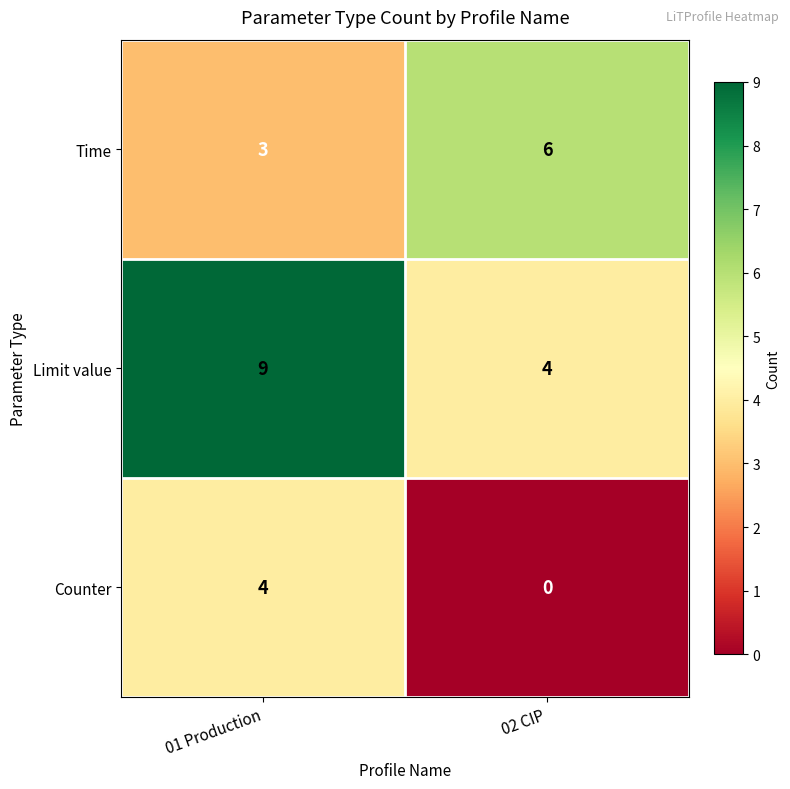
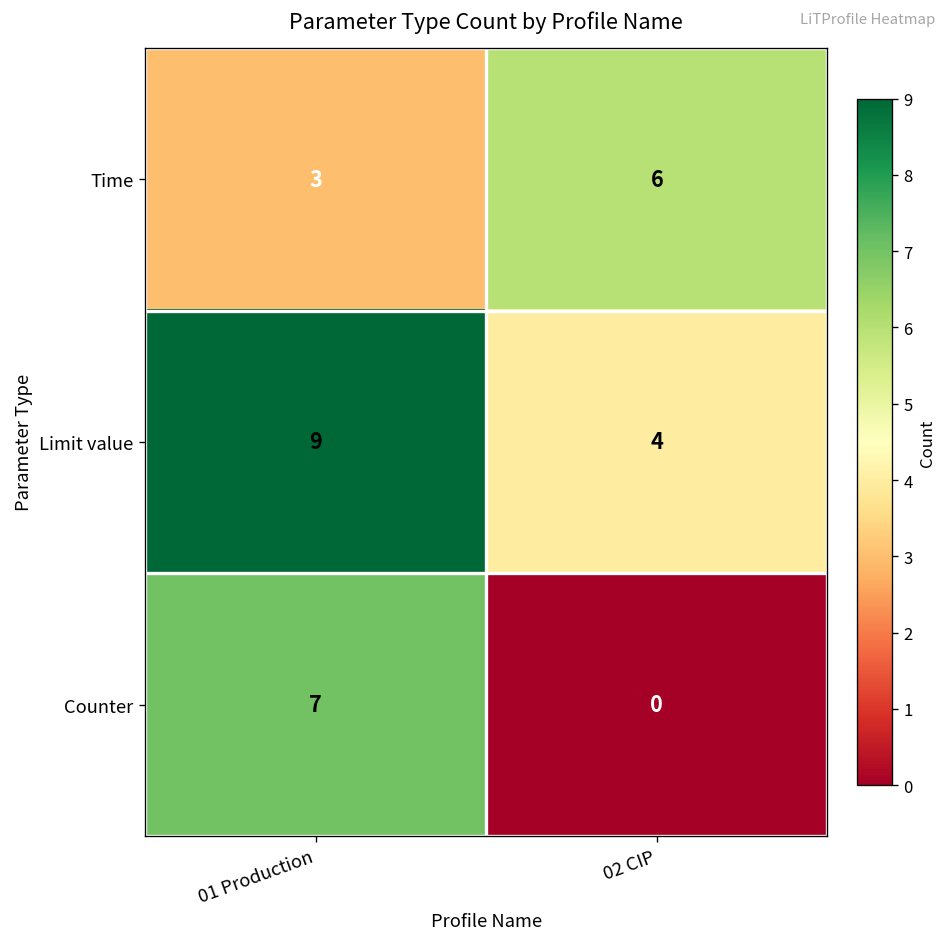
  {
    "Time": {
      "01 Production": 3,
      "02 CIP": 6
    },
    "Limit value": {
      "01 Production": 9,
      "02 CIP": 4
    },
    "Counter": {
-     "01 Production": 4,
+     "01 Production": 7,
      "02 CIP": 0
    }
  }
